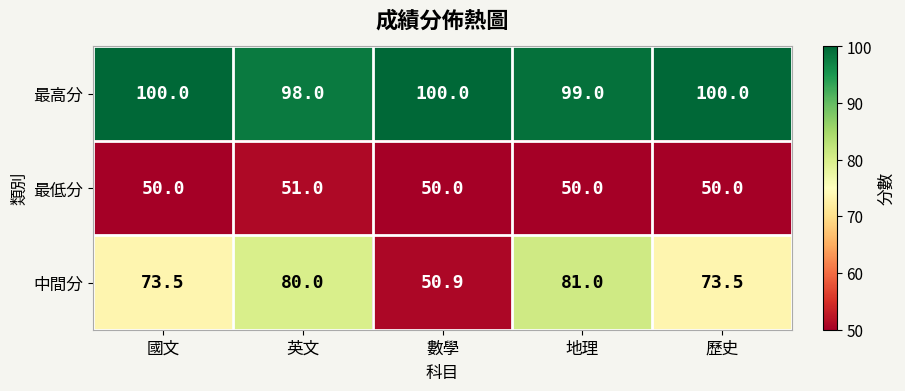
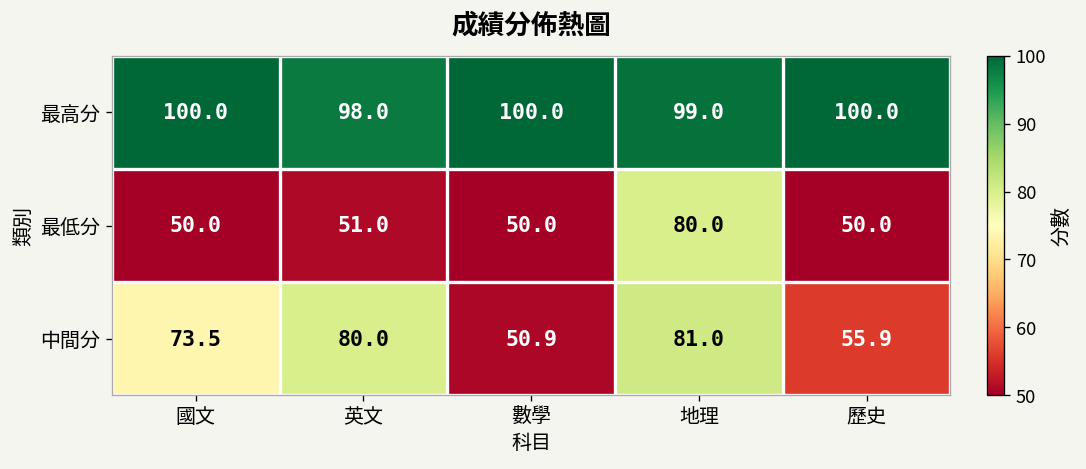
  {
    "最高分": {
      "國文": 100.0,
      "英文": 98.0,
      "數學": 100.0,
      "地理": 99.0,
      "歷史": 100.0
    },
    "最低分": {
      "國文": 50.0,
      "英文": 51.0,
      "數學": 50.0,
-     "地理": 50.0,
+     "地理": 80.0,
      "歷史": 50.0
    },
    "中間分": {
      "國文": 73.5,
      "英文": 80.0,
      "數學": 50.9,
      "地理": 81.0,
-     "歷史": 73.5
+     "歷史": 55.9
    }
  }
